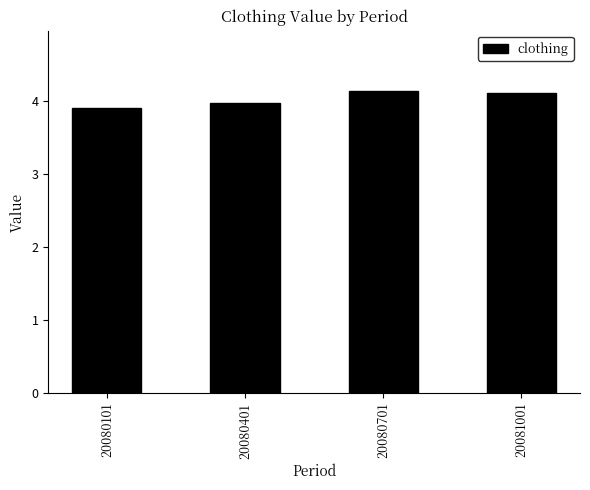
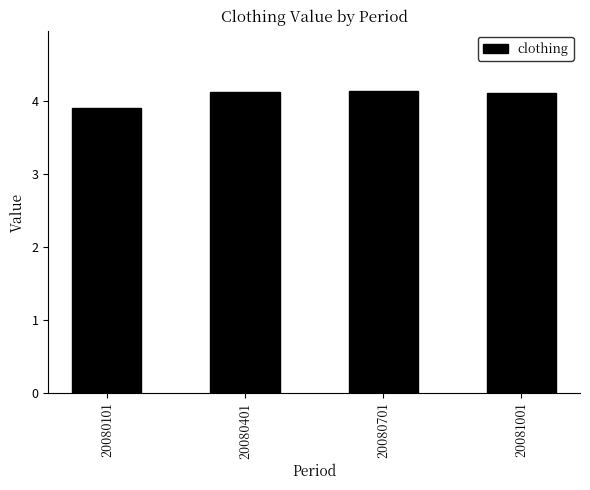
  {
    "20080101": 3.9,
-   "20080401": 4.0,
+   "20080401": 4.1,
    "20080701": 4.1,
    "20081001": 4.1
  }
